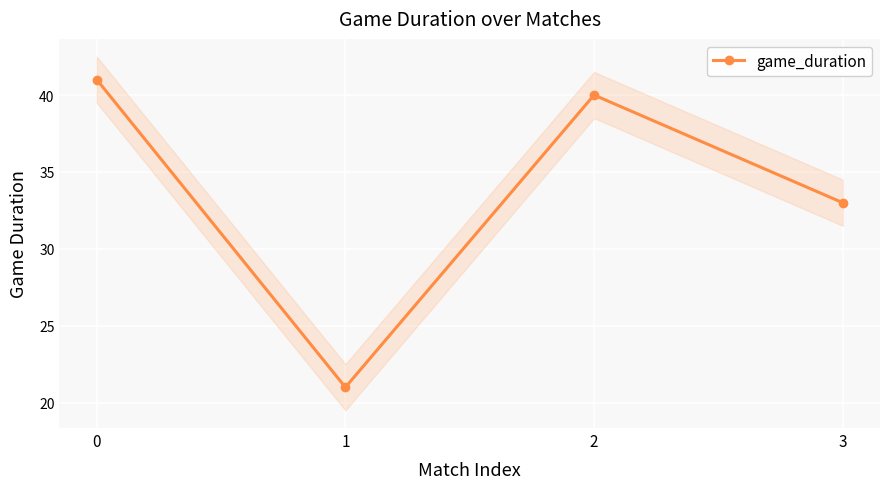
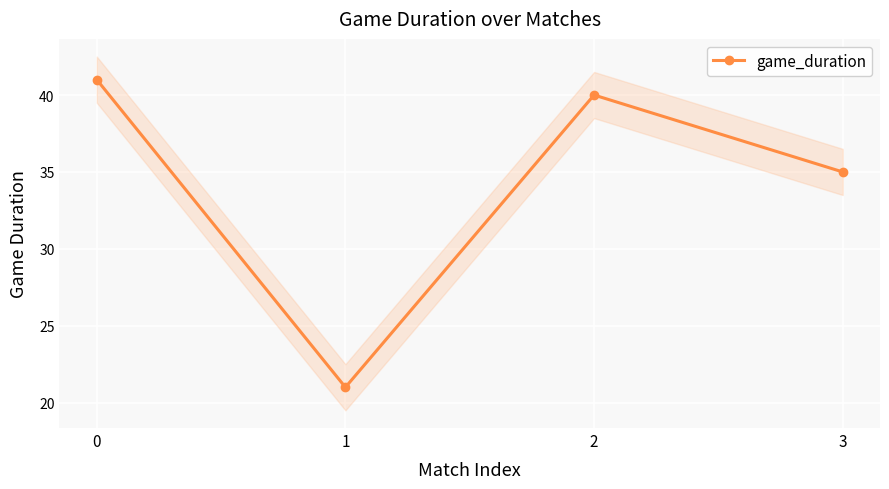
  {
    "game_duration": {
      "0": 41,
      "1": 21,
      "2": 40,
-     "3": 33
+     "3": 35
    }
  }
